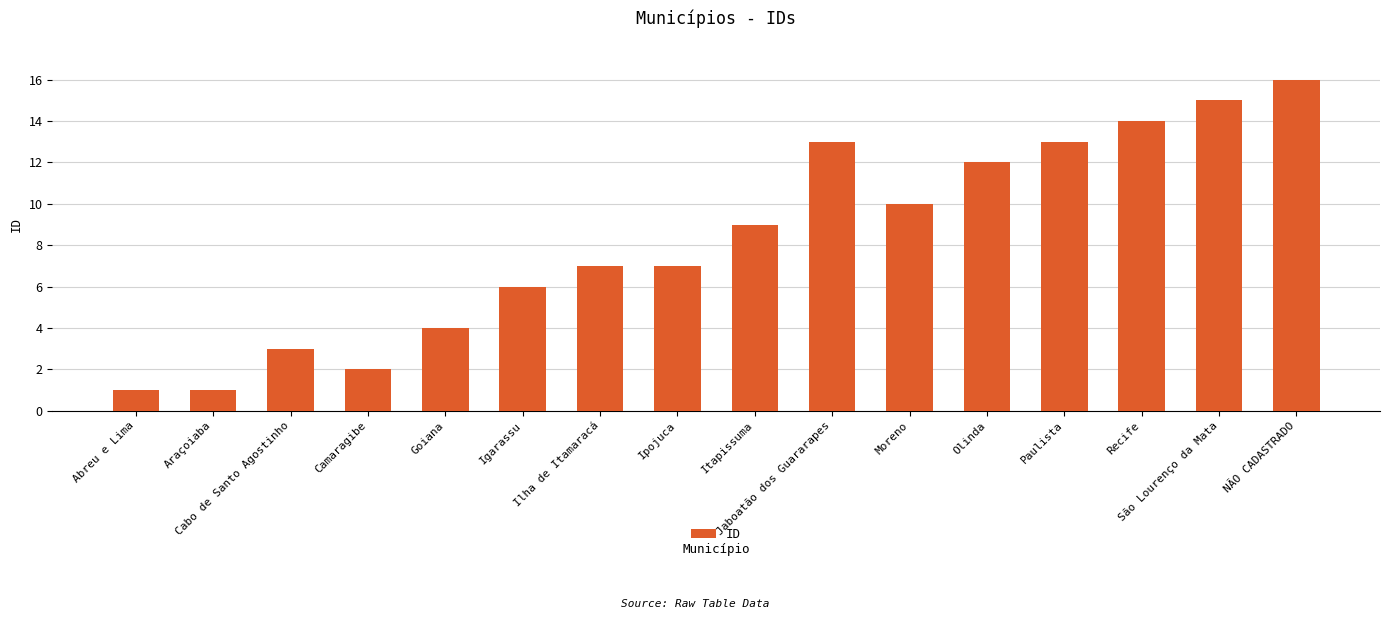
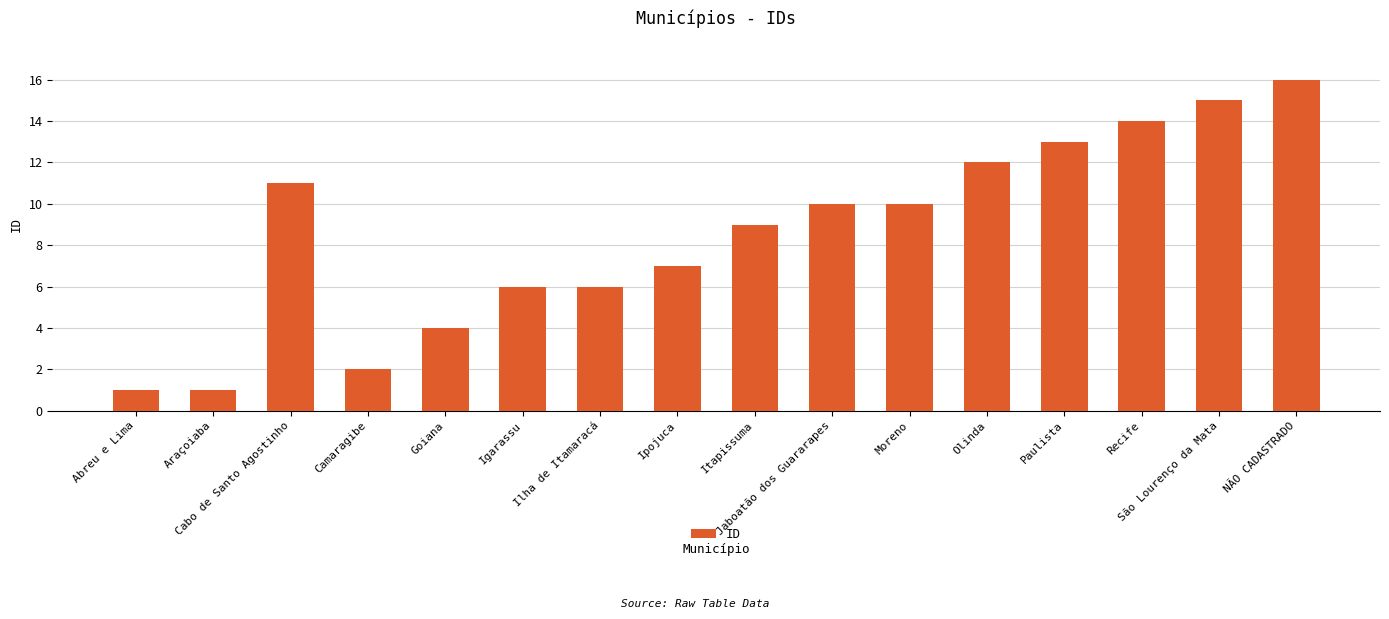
  {
    "Abreu e Lima": 1,
    "Araçoiaba": 1,
-   "Cabo de Santo Agostinho": 3,
+   "Cabo de Santo Agostinho": 11,
    "Camaragibe": 2,
    "Goiana": 4,
    "Igarassu": 6,
-   "Ilha de Itamaracá": 7,
+   "Ilha de Itamaracá": 6,
    "Ipojuca": 7,
    "Itapissuma": 9,
-   "Jaboatão dos Guararapes": 13,
+   "Jaboatão dos Guararapes": 10,
    "Moreno": 10,
    "Olinda": 12,
    "Paulista": 13,
    "Recife": 14,
    "São Lourenço da Mata": 15,
    "NÃO CADASTRADO": 16
  }
